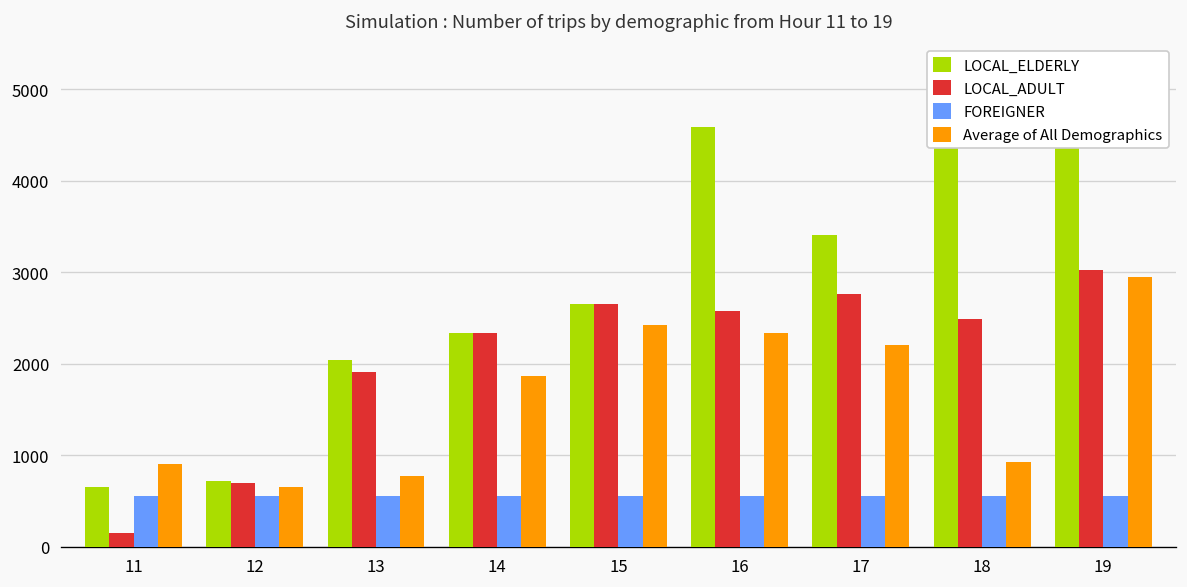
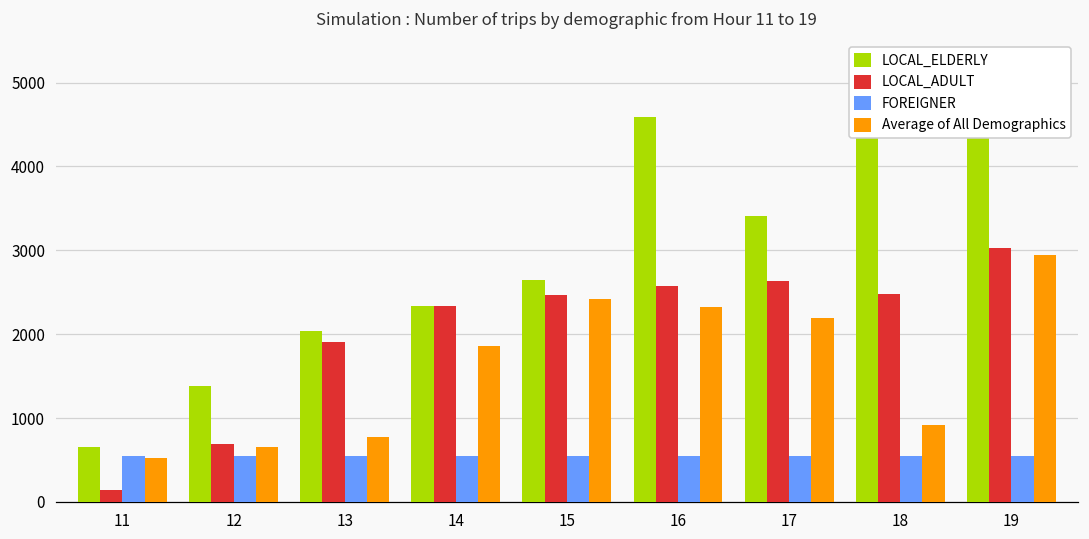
  {
    "LOCAL_ELDERLY": {
      "11": 700,
-     "12": 700,
+     "12": 1400,
      "13": 2000,
      "14": 2300,
      "15": 2600,
      "16": 4600,
      "17": 3400
    },
    "LOCAL_ADULT": {
      "11": 100,
      "12": 700,
      "13": 1900,
      "14": 2300,
-     "15": 2600,
+     "15": 2500,
      "16": 2600,
-     "17": 2800,
+     "17": 2600,
      "18": 2500,
      "19": 3000
    },
    "FOREIGNER": {
      "11": 600,
      "12": 600,
      "13": 600,
      "14": 600,
      "15": 600,
      "16": 600,
      "17": 600,
      "18": 600,
      "19": 600
    },
    "Average of All Demographics": {
-     "11": 900,
+     "11": 500,
      "12": 700,
      "13": 800,
      "14": 1900,
      "15": 2400,
      "16": 2300,
      "17": 2200,
      "18": 900,
      "19": 2900
    }
  }
